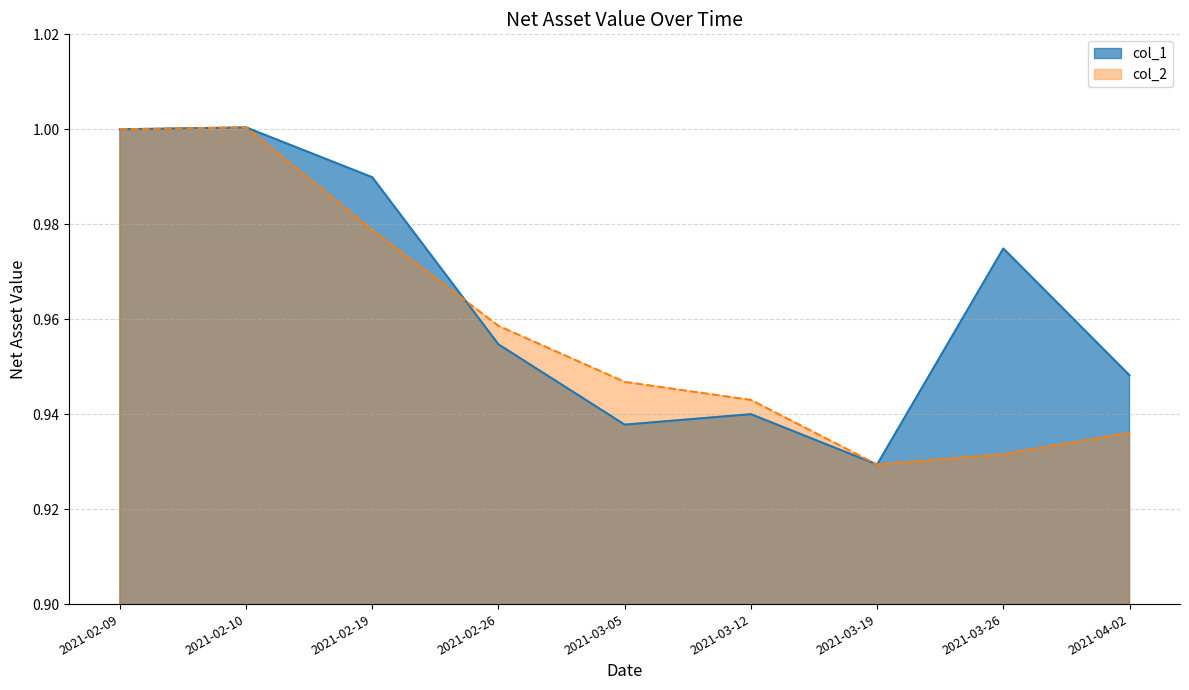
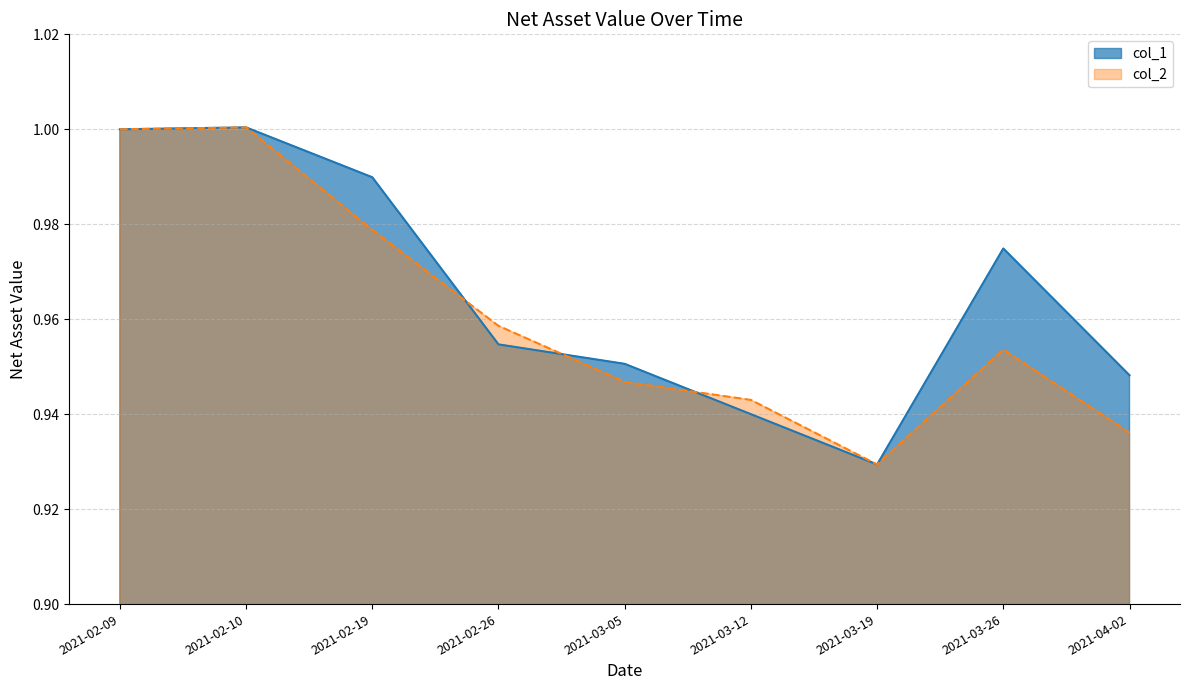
  {
    "col_1": {
      "2021-02-19": 0.990,
      "2021-02-26": 0.955,
-     "2021-03-05": 0.938,
+     "2021-03-05": 0.951,
      "2021-03-12": 0.940,
      "2021-03-26": 0.975,
      "2021-04-02": 0.948
    },
    "col_2": {
      "2021-02-19": 0.979,
      "2021-02-26": 0.959,
      "2021-03-05": 0.947,
      "2021-03-12": 0.943,
-     "2021-03-26": 0.932,
+     "2021-03-26": 0.954,
      "2021-04-02": 0.936
    }
  }
